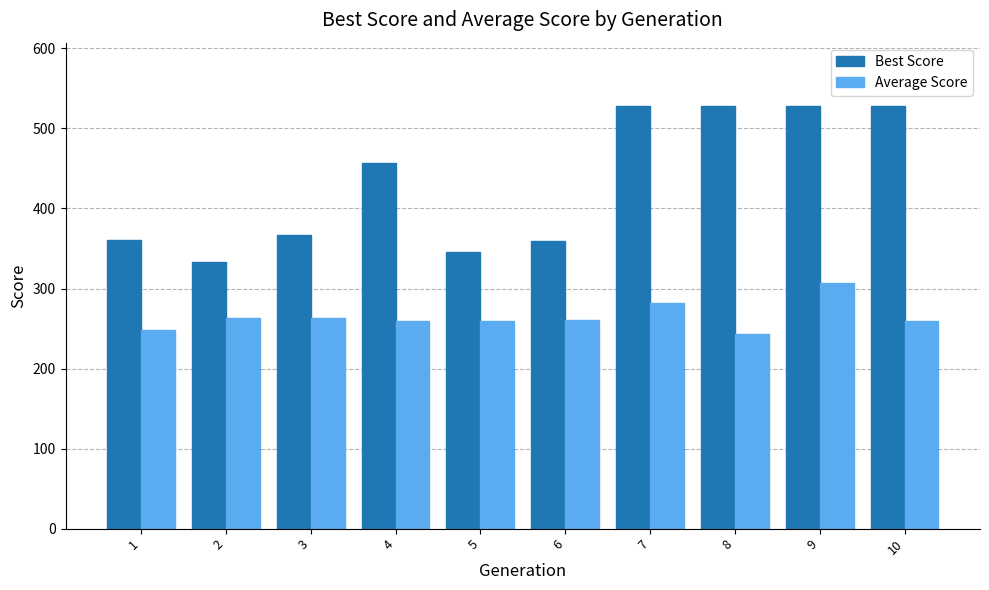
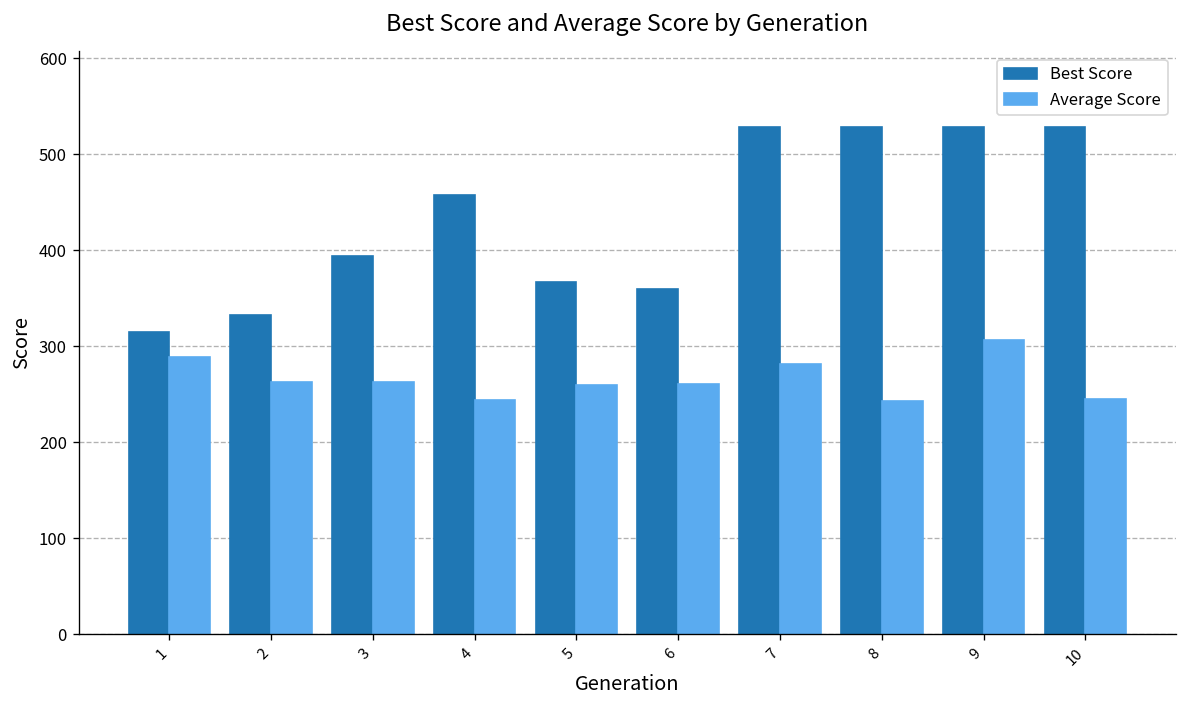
  {
    "Best Score": {
-     "1": 360,
+     "1": 320,
      "2": 330,
-     "3": 370,
+     "3": 390,
      "4": 460,
-     "5": 350,
+     "5": 370,
      "6": 360,
      "7": 530,
      "8": 530,
      "9": 530,
      "10": 530
    },
    "Average Score": {
-     "1": 250,
+     "1": 290,
      "2": 260,
      "3": 260,
-     "4": 260,
+     "4": 240,
      "5": 260,
      "6": 260,
      "7": 280,
      "8": 240,
      "9": 310,
-     "10": 260
+     "10": 250
    }
  }
